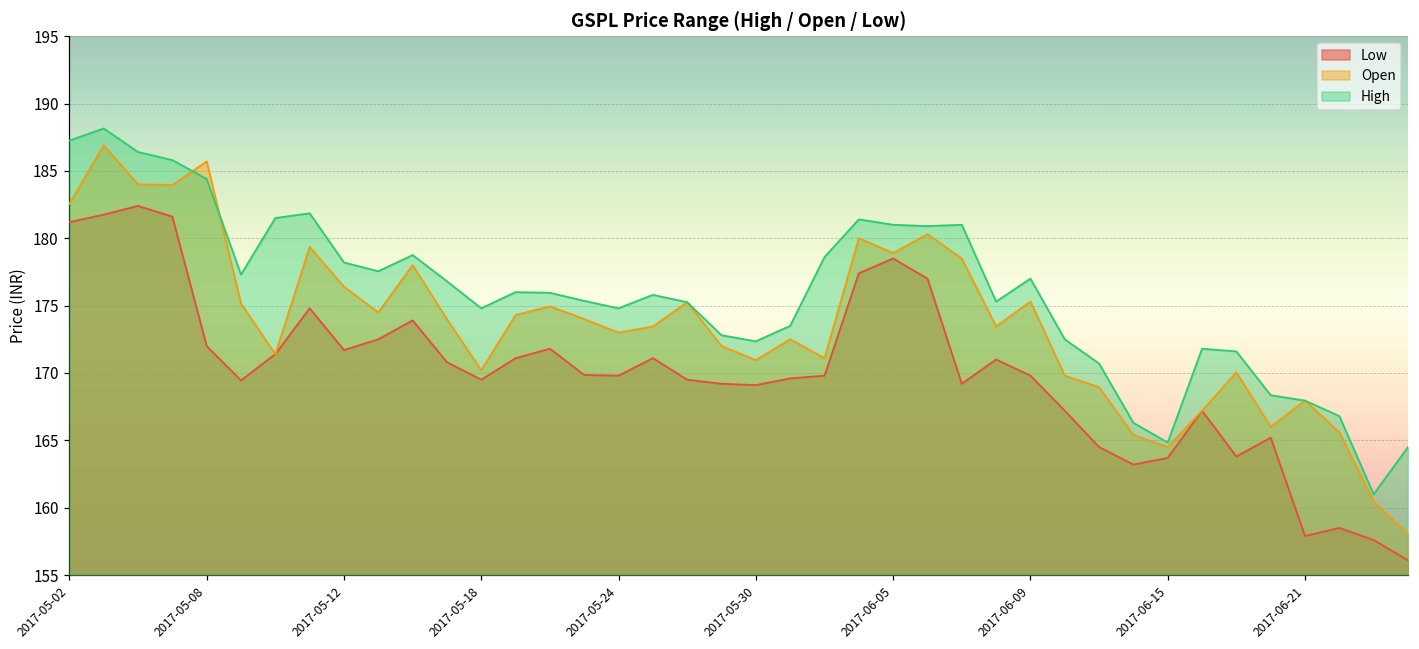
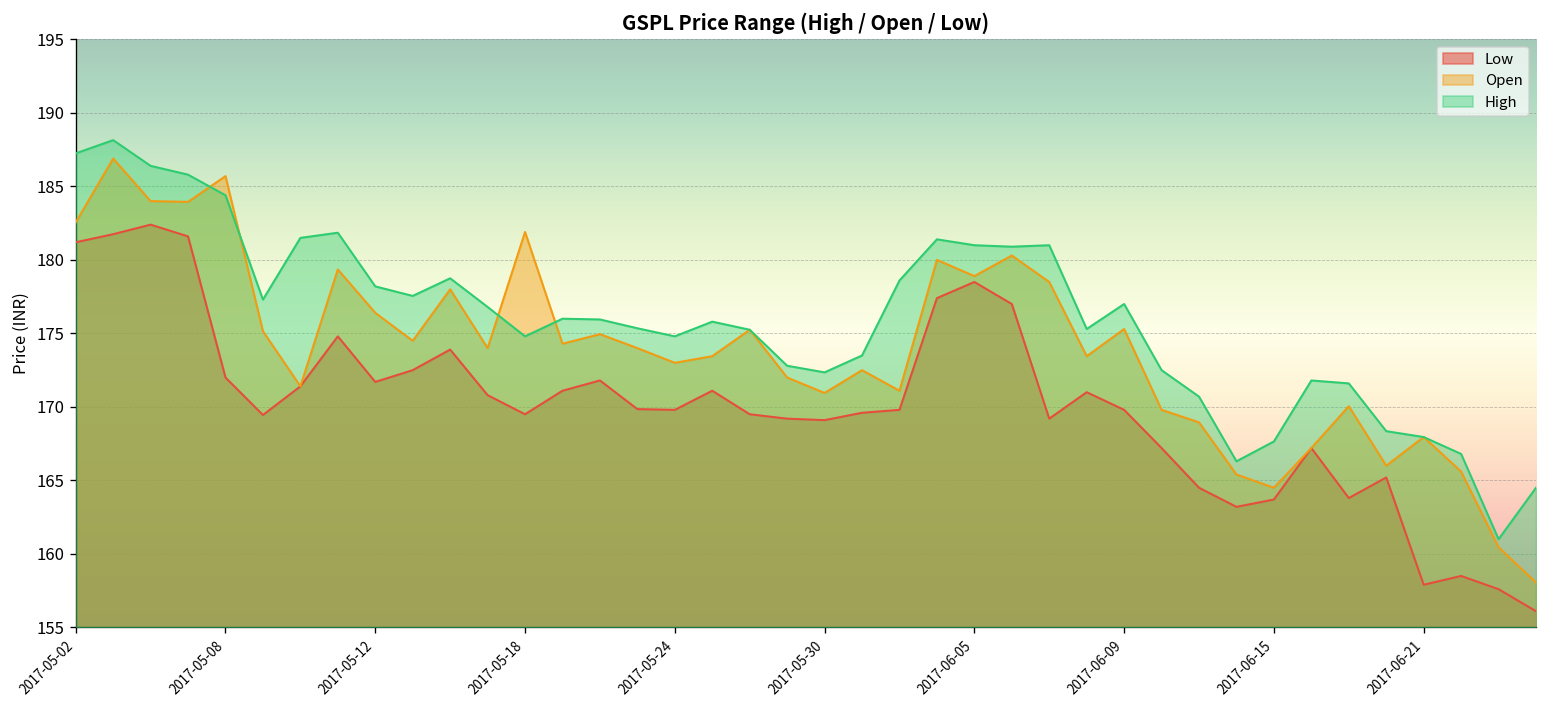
  {
    "Low": {
      "2017-05-02": 181.2,
      "2017-05-08": 172.0,
      "2017-05-12": 171.7,
      "2017-05-18": 169.5,
      "2017-05-24": 169.8,
      "2017-05-30": 169.1,
      "2017-06-05": 178.5,
      "2017-06-09": 169.8,
      "2017-06-15": 163.7,
      "2017-06-21": 157.9
    },
    "Open": {
      "2017-05-02": 182.6,
      "2017-05-08": 185.7,
      "2017-05-12": 176.4,
-     "2017-05-18": 170.2,
+     "2017-05-18": 181.9,
      "2017-05-24": 173.0,
      "2017-05-30": 171.0,
      "2017-06-05": 178.9,
      "2017-06-09": 175.3,
      "2017-06-15": 164.5
    },
    "High": {
      "2017-05-02": 187.3,
      "2017-05-08": 184.4,
      "2017-05-12": 178.2,
      "2017-05-18": 174.8,
      "2017-05-24": 174.8,
      "2017-05-30": 172.4,
      "2017-06-05": 181.0,
      "2017-06-09": 177.0,
-     "2017-06-15": 164.8
+     "2017-06-15": 167.7
    }
  }
